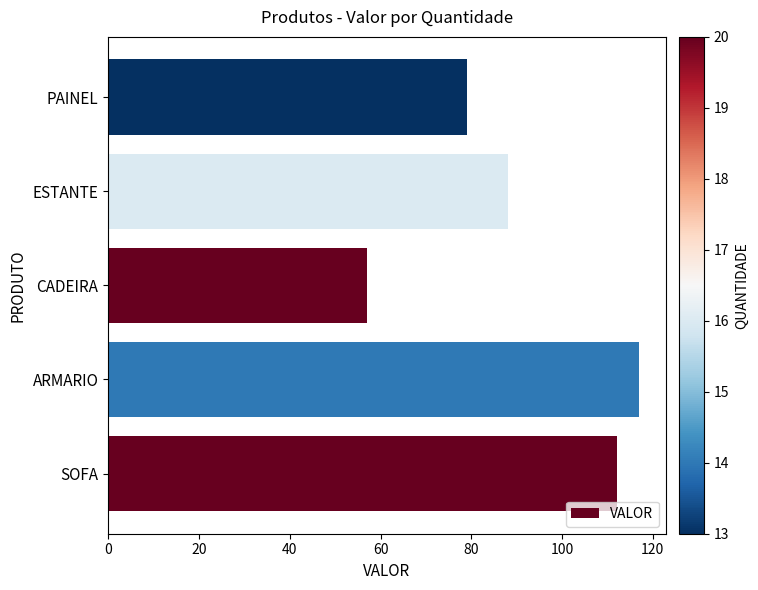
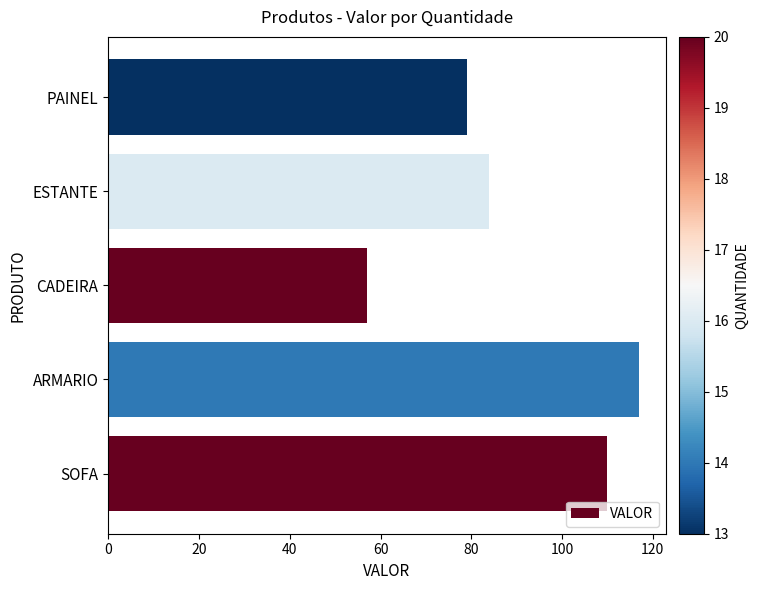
  {
    "PAINEL": 79,
-   "ESTANTE": 88,
+   "ESTANTE": 84,
    "CADEIRA": 57,
    "ARMARIO": 117,
-   "SOFA": 112
+   "SOFA": 110
  }
